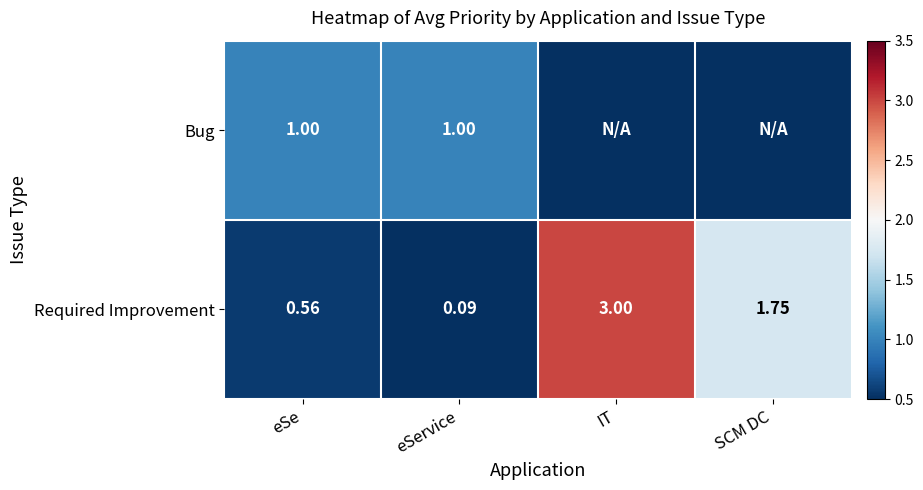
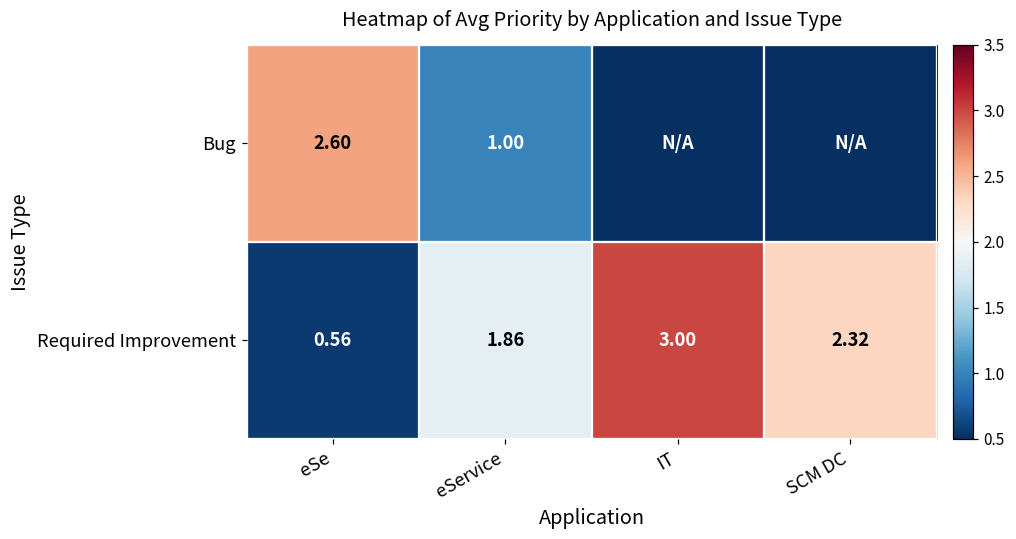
  {
    "Bug": {
-     "eSe": 1.00,
+     "eSe": 2.60,
      "eService": 1.00
    },
    "Required Improvement": {
      "eSe": 0.56,
-     "eService": 0.09,
+     "eService": 1.86,
      "IT": 3.00,
-     "SCM DC": 1.75
+     "SCM DC": 2.32
    }
  }
